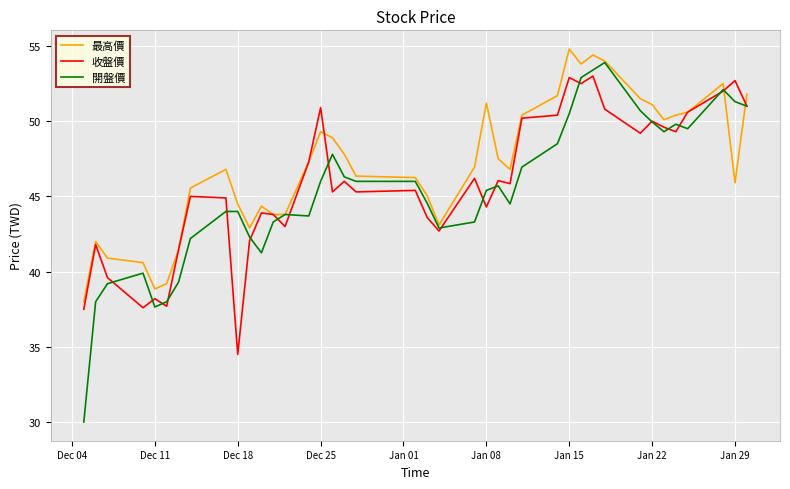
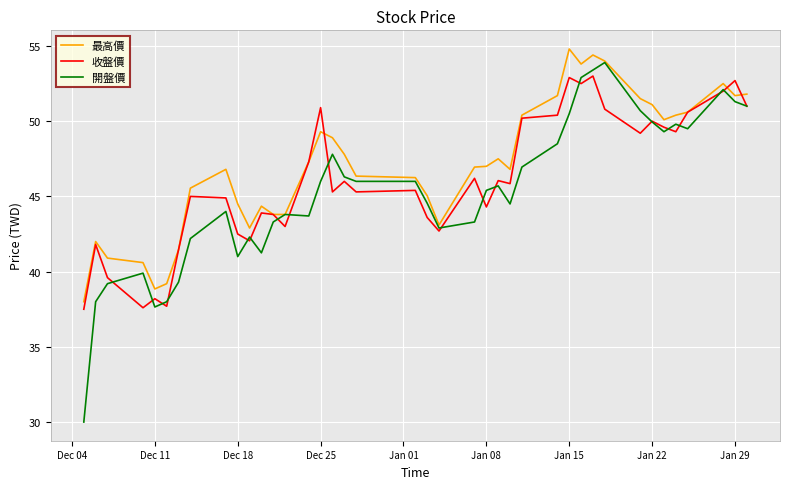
  {
    "最高價": {
      "Dec 11": 38.9,
      "Dec 18": 44.5,
      "Dec 25": 49.3,
-     "Jan 08": 51.2,
+     "Jan 08": 47.0,
      "Jan 15": 54.8,
      "Jan 22": 51.1,
-     "Jan 29": 45.9
+     "Jan 29": 51.7
    },
    "收盤價": {
      "Dec 11": 38.2,
-     "Dec 18": 34.5,
+     "Dec 18": 42.5,
      "Dec 25": 50.9,
      "Jan 08": 44.3,
      "Jan 15": 52.9,
      "Jan 29": 52.7
    },
    "開盤價": {
      "Dec 11": 37.7,
-     "Dec 18": 44,
+     "Dec 18": 41,
      "Dec 25": 46,
      "Jan 08": 45.4,
      "Jan 15": 50.5,
      "Jan 29": 51.3
    }
  }
